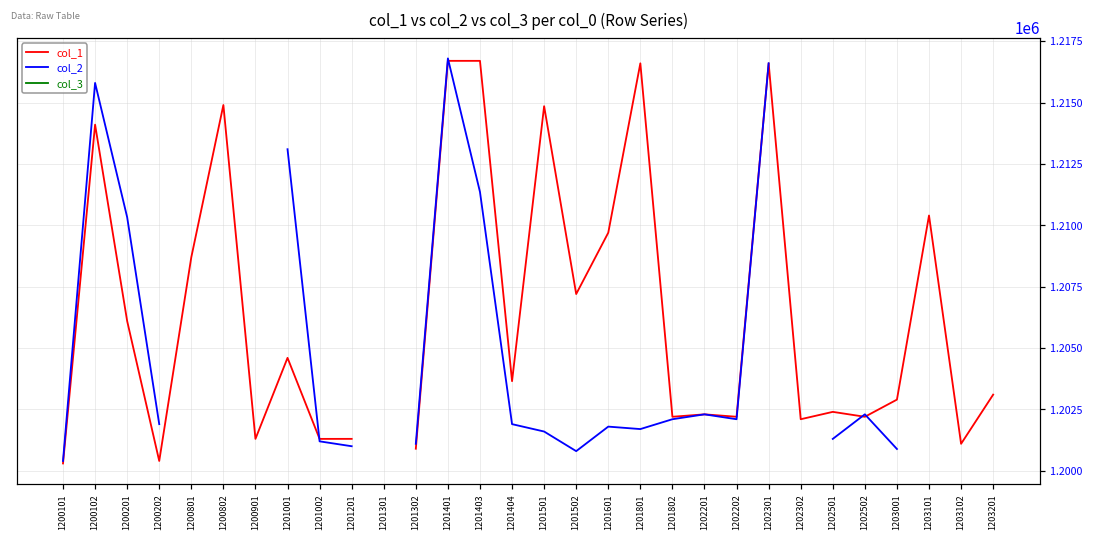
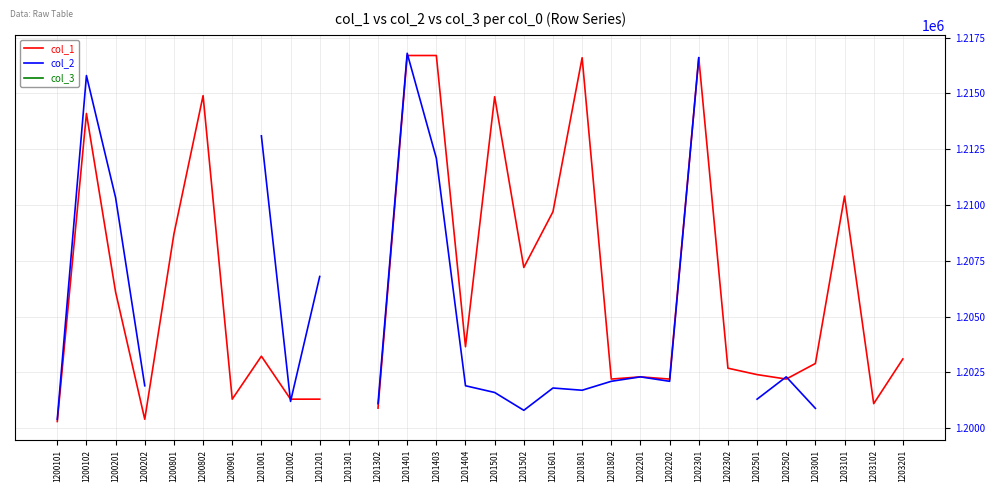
  {
    "col_1": {
      "1200102": 1214100,
      "1200201": 1206100,
      "1200202": 1200400,
      "1200801": 1208700,
      "1200802": 1214900,
      "1200901": 1201300,
-     "1201001": 1204600,
+     "1201001": 1203200,
      "1201201": 1201300,
      "1201302": 1200900,
      "1201403": 1216700,
      "1201404": 1203700,
      "1201501": 1214900,
      "1201502": 1207200,
      "1201601": 1209700,
      "1201801": 1216600,
-     "1202302": 1202100,
+     "1202302": 1202700,
      "1202501": 1202400,
      "1203001": 1202900,
      "1203101": 1210400,
      "1203102": 1201100,
      "1203201": 1203100
    },
    "col_2": {
      "1200102": 1215800,
      "1200201": 1210300,
      "1200202": 1201900,
      "1200802": 1200900,
      "1201001": 1213100,
-     "1201201": 1201000,
-     "1201403": 1211400,
+     "1201201": 1206800,
+     "1201403": 1212100,
      "1201404": 1201900,
      "1201501": 1201600,
      "1201502": 1200800,
      "1201601": 1201800,
      "1201801": 1201700,
      "1202501": 1201300,
      "1203001": 1200900,
      "1203102": 1203500
    },
    "col_3": {
      "1200202": 1216000,
      "1200802": 1212900,
      "1201002": 1200900,
      "1201404": 1200900,
      "1201502": 1200400,
      "1201802": 1202500,
      "1202502": 1202600,
      "1203102": 1202400
    }
  }
